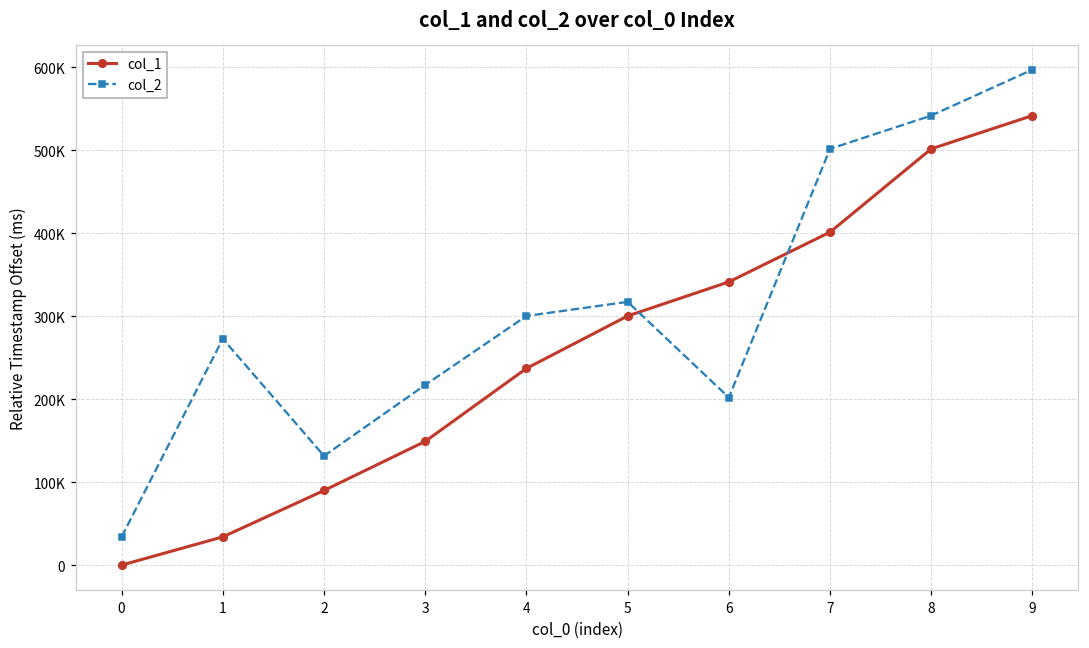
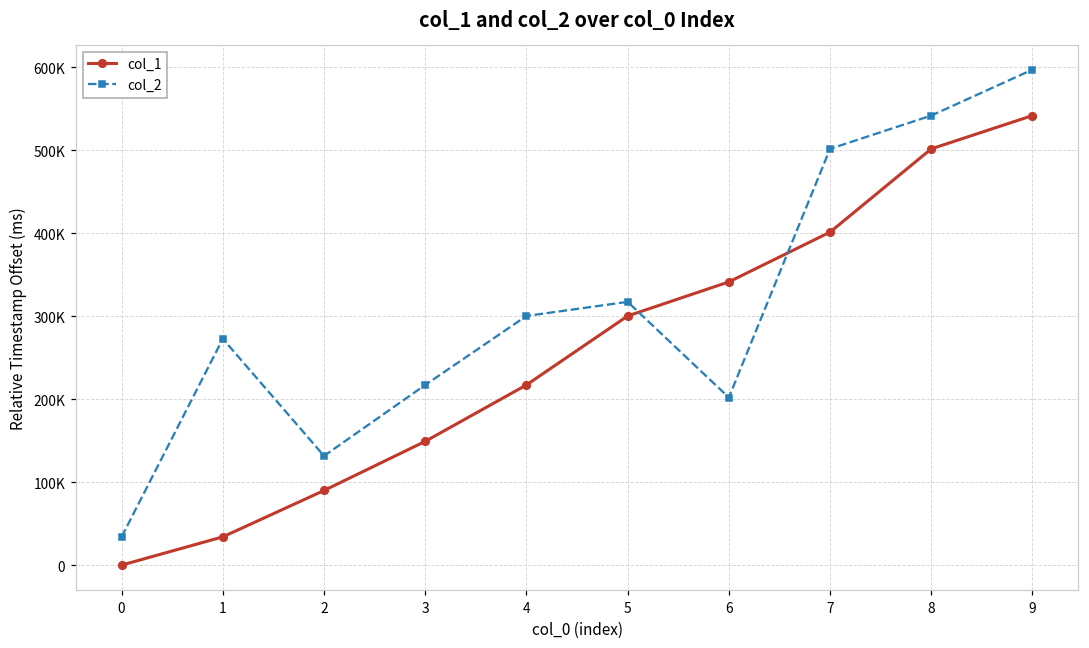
  {
    "col_1": {
      "0": 0,
      "1": 30000,
      "2": 90000,
      "3": 150000,
-     "4": 240000,
+     "4": 220000,
      "5": 300000,
      "6": 340000,
      "7": 400000,
      "8": 500000,
      "9": 540000
    },
    "col_2": {
      "0": 30000,
      "1": 270000,
      "2": 130000,
      "3": 220000,
      "4": 300000,
      "5": 320000,
      "6": 200000,
      "7": 500000,
      "8": 540000,
      "9": 600000
    }
  }
